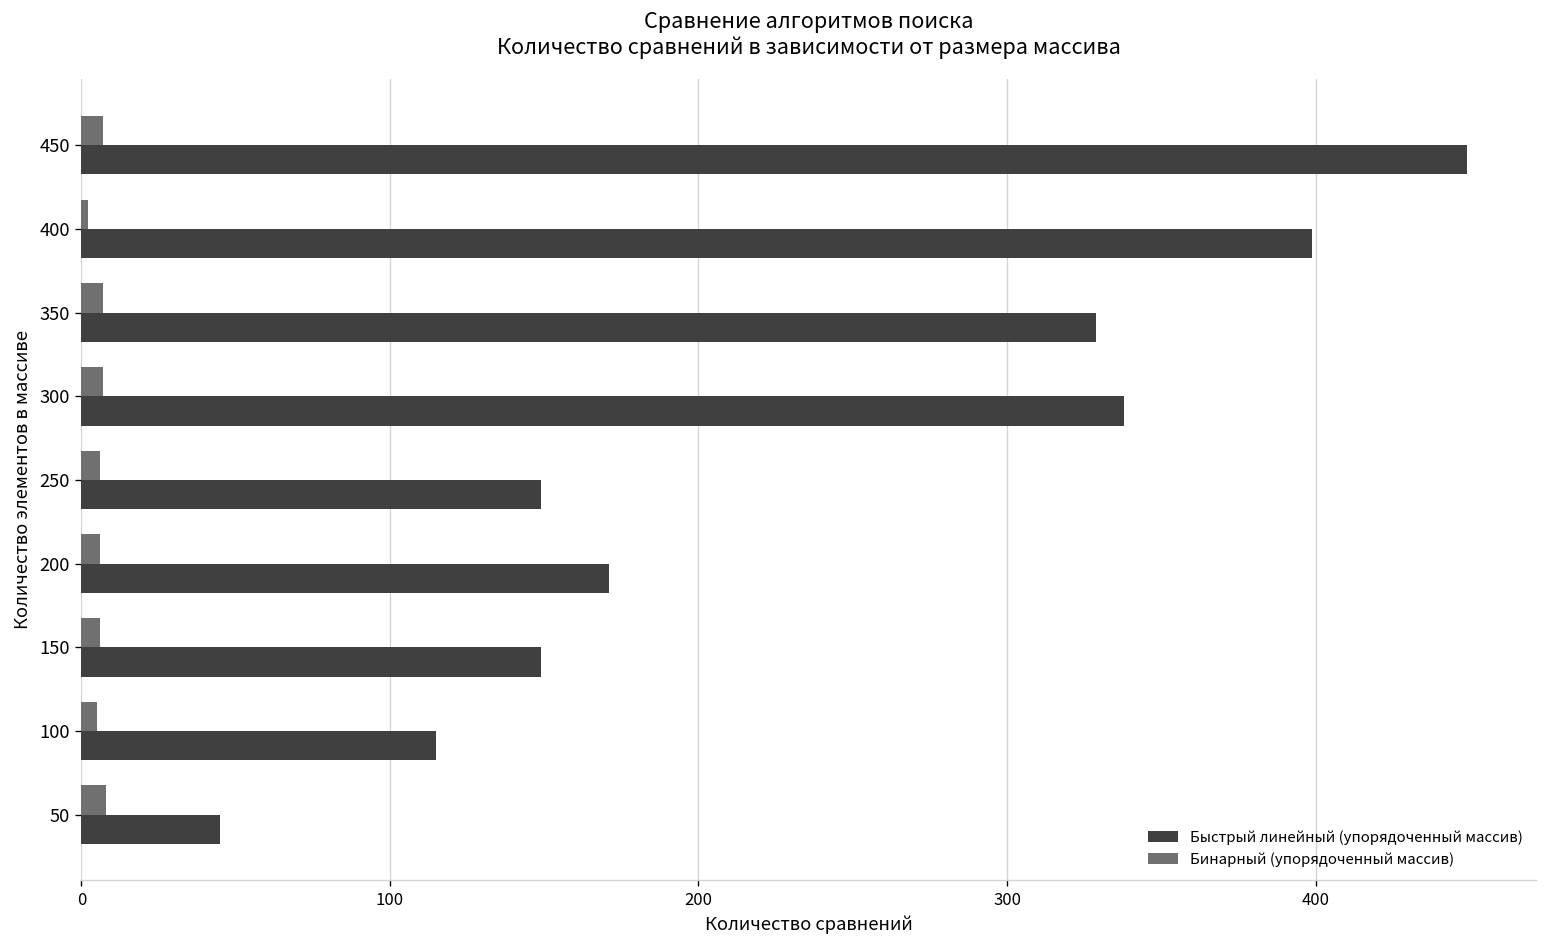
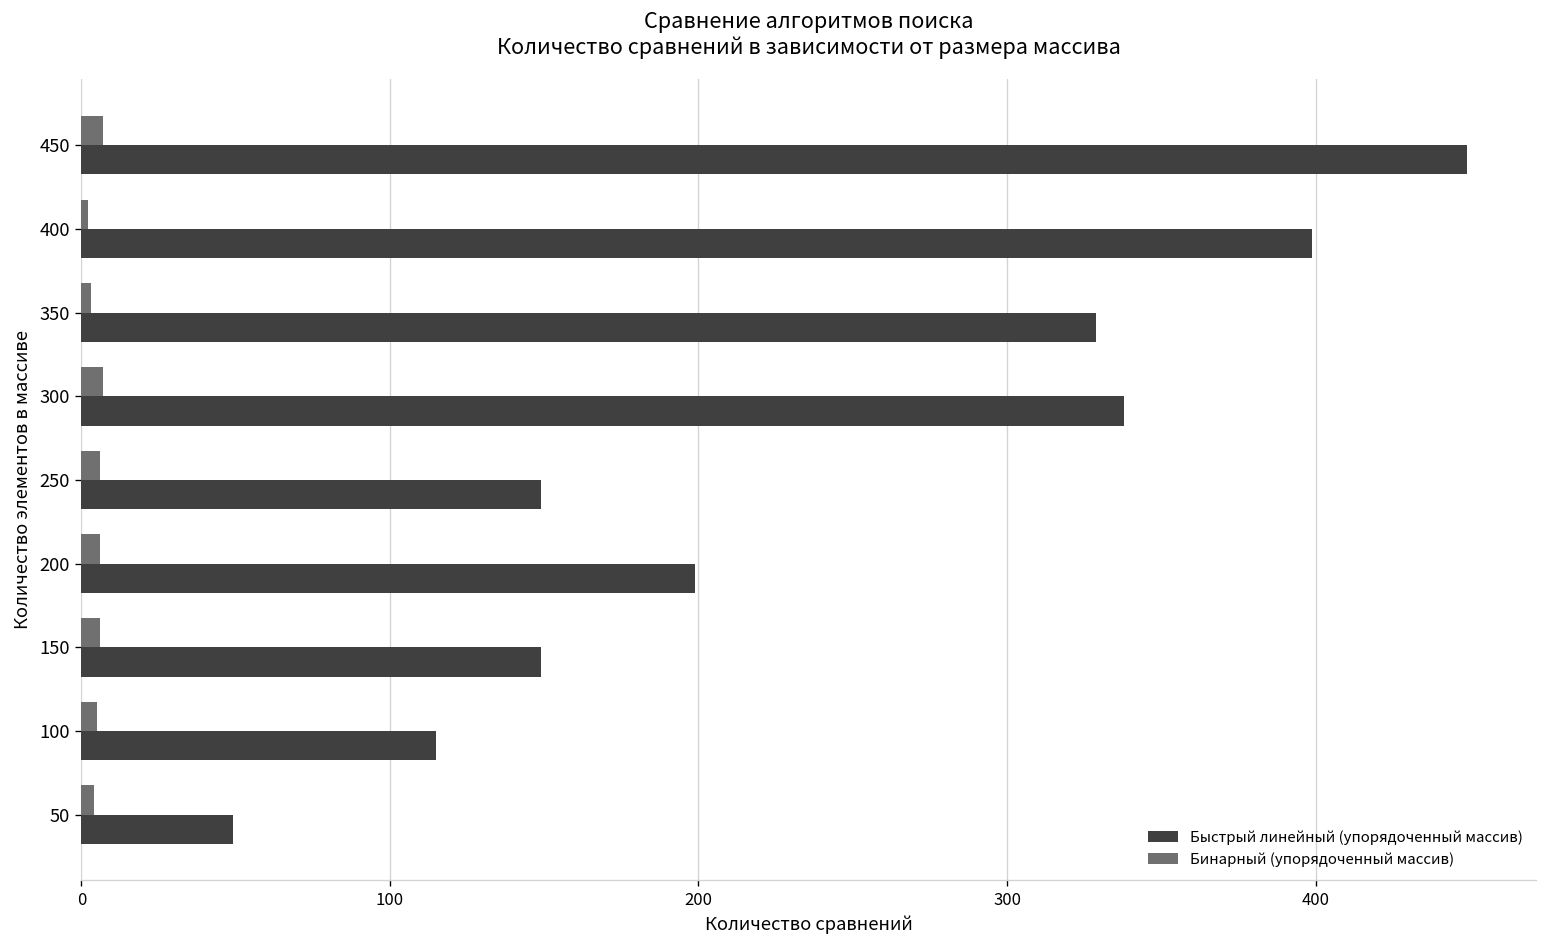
  {
    "Быстрый линейный (упорядоченный массив)": {
      "450": 449,
      "400": 399,
      "350": 329,
      "300": 338,
      "250": 149,
-     "200": 171,
+     "200": 199,
      "150": 149,
      "100": 115,
-     "50": 45
+     "50": 49
    },
    "Бинарный (упорядоченный массив)": {
      "450": 7,
      "400": 2,
-     "350": 7,
+     "350": 3,
      "300": 7,
      "250": 6,
      "200": 6,
      "150": 6,
      "100": 5,
-     "50": 8
+     "50": 4
    }
  }
